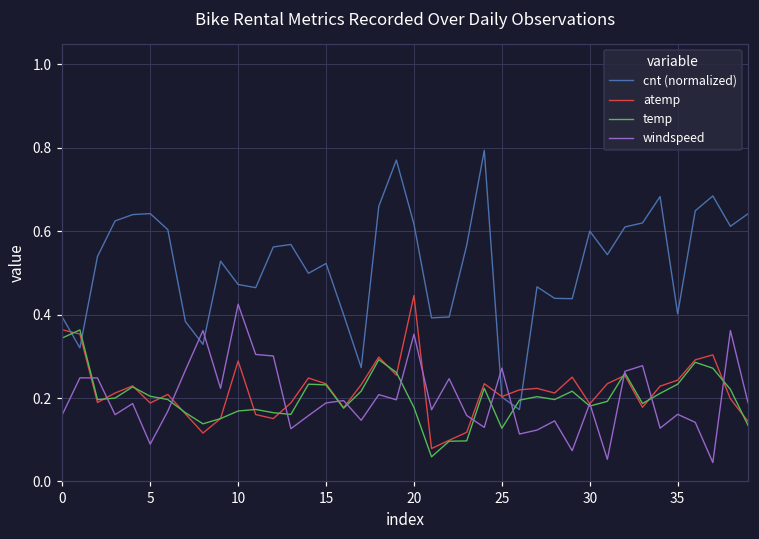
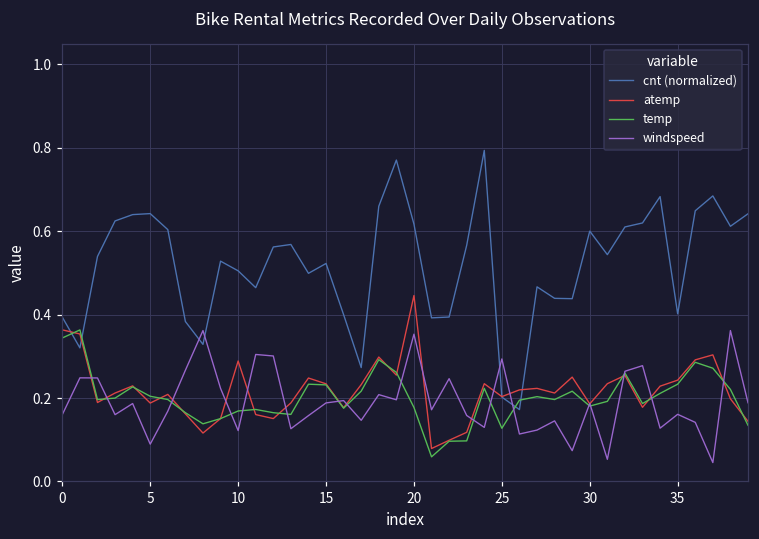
  {
    "cnt (normalized)": {
      "0": 0.39,
      "5": 0.64,
-     "10": 0.47,
+     "10": 0.51,
      "15": 0.52,
      "20": 0.62,
      "30": 0.60,
      "35": 0.40
    },
    "atemp": {
      "0": 0.36,
      "5": 0.19,
      "10": 0.29,
      "20": 0.45,
      "35": 0.24
    },
    "temp": {
      "0": 0.34,
      "5": 0.20,
      "10": 0.17,
      "20": 0.18,
      "25": 0.13,
      "35": 0.23
    },
    "windspeed": {
      "0": 0.16,
      "5": 0.09,
-     "10": 0.43,
+     "10": 0.12,
      "15": 0.19,
      "20": 0.35,
-     "25": 0.27,
+     "25": 0.29,
      "35": 0.16
    }
  }
